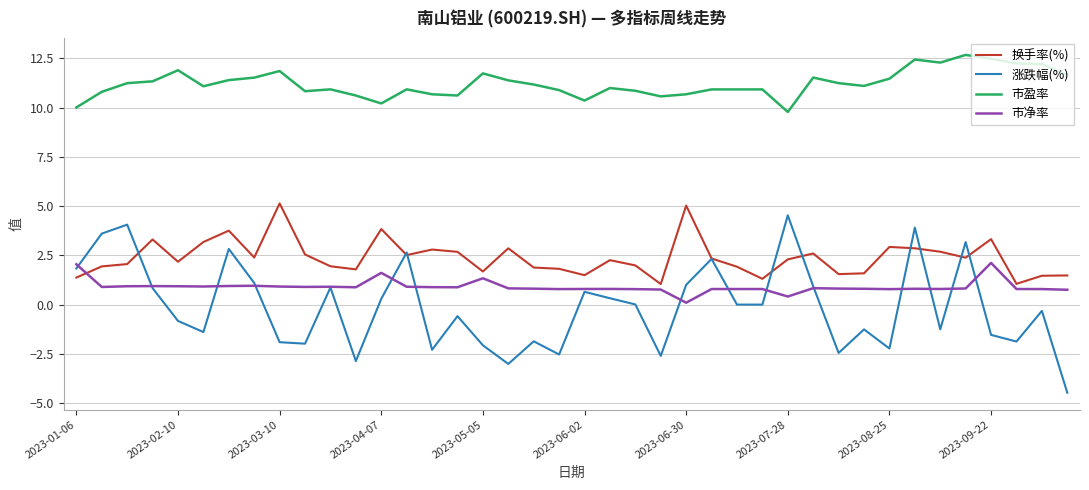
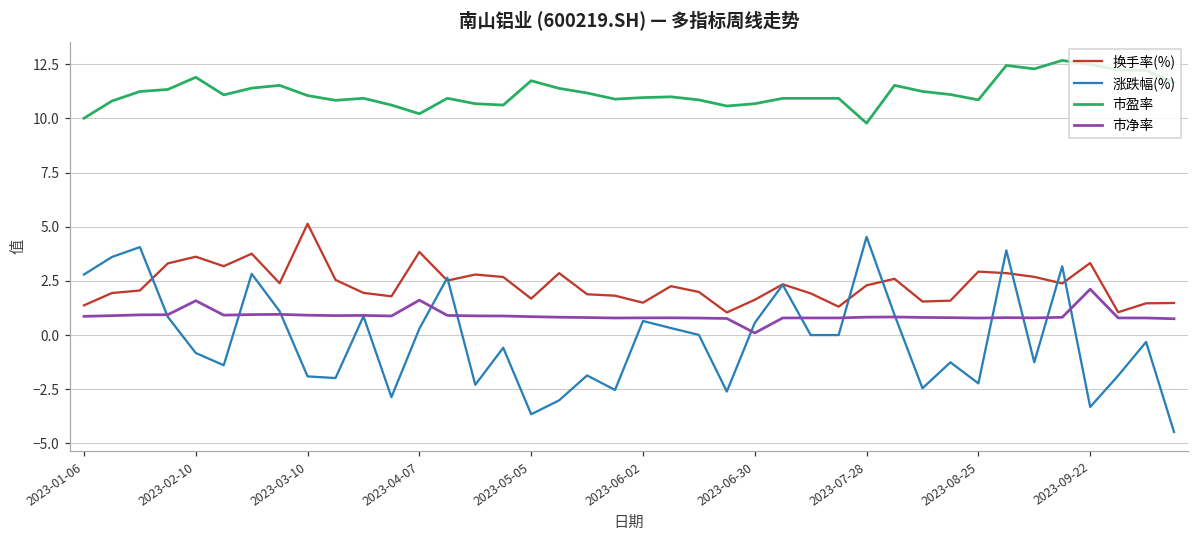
  {
    "换手率(%)": {
      "2023-01-06": 1.4,
-     "2023-02-10": 2.2,
+     "2023-02-10": 3.6,
      "2023-03-10": 5.1,
      "2023-04-07": 3.8,
      "2023-05-05": 1.7,
      "2023-06-02": 1.5,
-     "2023-06-30": 5.0,
+     "2023-06-30": 1.6,
      "2023-07-28": 2.3,
      "2023-08-25": 2.9,
      "2023-09-22": 3.3
    },
    "涨跌幅(%)": {
-     "2023-01-06": 1.8,
+     "2023-01-06": 2.8,
      "2023-02-10": -0.8,
      "2023-03-10": -1.9,
      "2023-04-07": 0.3,
-     "2023-05-05": -2.1,
+     "2023-05-05": -3.7,
      "2023-06-02": 0.6,
-     "2023-06-30": 1.0,
+     "2023-06-30": 0.6,
      "2023-07-28": 4.5,
      "2023-08-25": -2.2,
-     "2023-09-22": -1.5
+     "2023-09-22": -3.3
    },
    "市盈率": {
      "2023-01-06": 10.0,
      "2023-02-10": 11.9,
-     "2023-03-10": 11.9,
+     "2023-03-10": 11.1,
      "2023-04-07": 10.2,
      "2023-05-05": 11.7,
-     "2023-06-02": 10.4,
+     "2023-06-02": 11.0,
      "2023-06-30": 10.7,
      "2023-07-28": 9.8,
-     "2023-08-25": 11.5
+     "2023-08-25": 10.9
    },
    "市净率": {
-     "2023-01-06": 2.0,
-     "2023-02-10": 0.9,
+     "2023-01-06": 0.9,
+     "2023-02-10": 1.6,
      "2023-03-10": 0.9,
      "2023-04-07": 1.6,
-     "2023-05-05": 1.3,
+     "2023-05-05": 0.8,
      "2023-06-02": 0.8,
      "2023-06-30": 0.1,
-     "2023-07-28": 0.4,
+     "2023-07-28": 0.8,
      "2023-08-25": 0.8,
      "2023-09-22": 2.1
    }
  }
